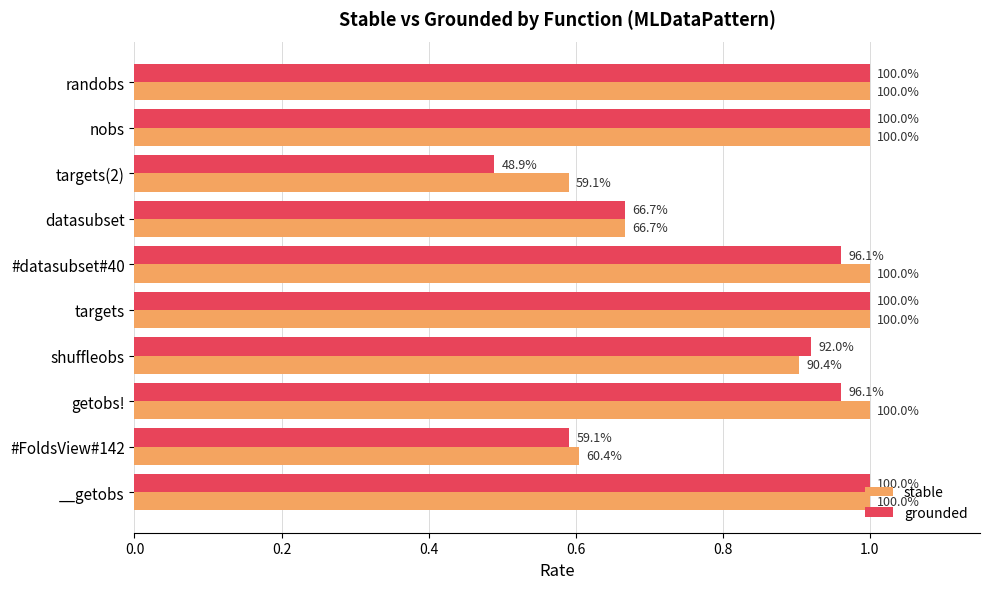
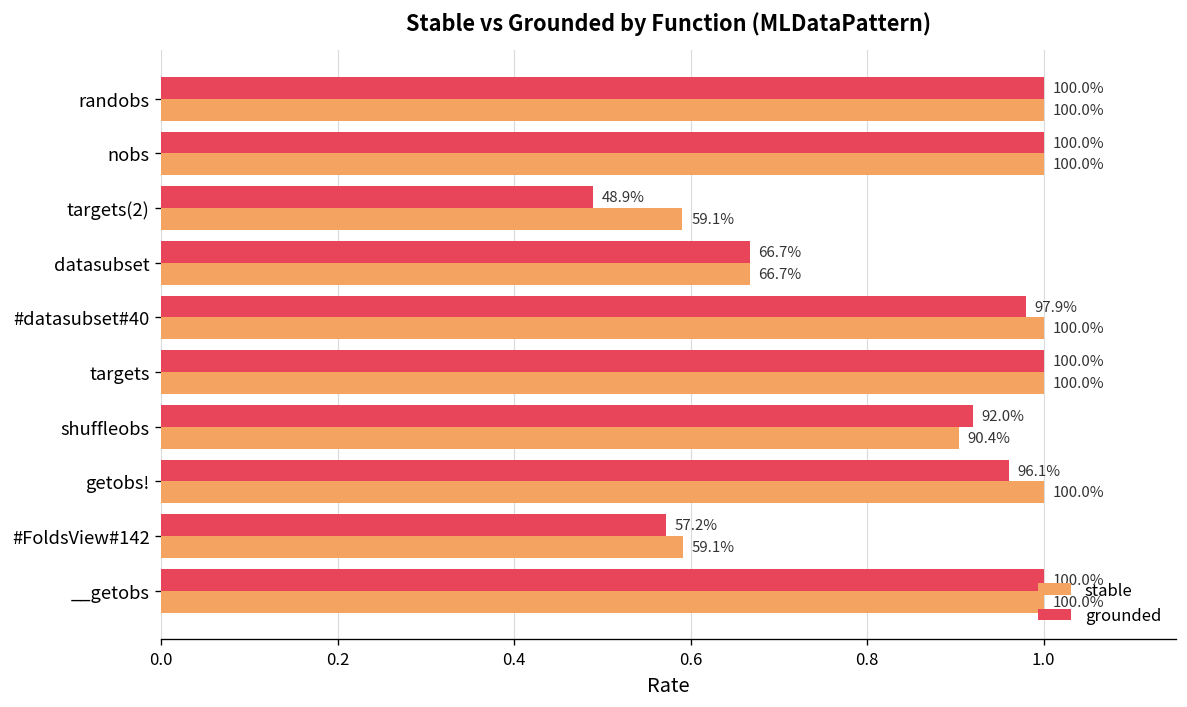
  {
    "stable": {
      "randobs": "100.0%",
      "nobs": "100.0%",
      "targets(2)": "59.1%",
      "datasubset": "66.7%",
      "#datasubset#40": "100.0%",
      "targets": "100.0%",
      "shuffleobs": "90.4%",
      "getobs!": "100.0%",
-     "#FoldsView#142": "60.4%",
+     "#FoldsView#142": "59.1%",
      "__getobs": "100.0%"
    },
    "grounded": {
      "randobs": "100.0%",
      "nobs": "100.0%",
      "targets(2)": "48.9%",
      "datasubset": "66.7%",
-     "#datasubset#40": "96.1%",
+     "#datasubset#40": "97.9%",
      "targets": "100.0%",
      "shuffleobs": "92.0%",
      "getobs!": "96.1%",
-     "#FoldsView#142": "59.1%",
+     "#FoldsView#142": "57.2%",
      "__getobs": "100.0%"
    }
  }
